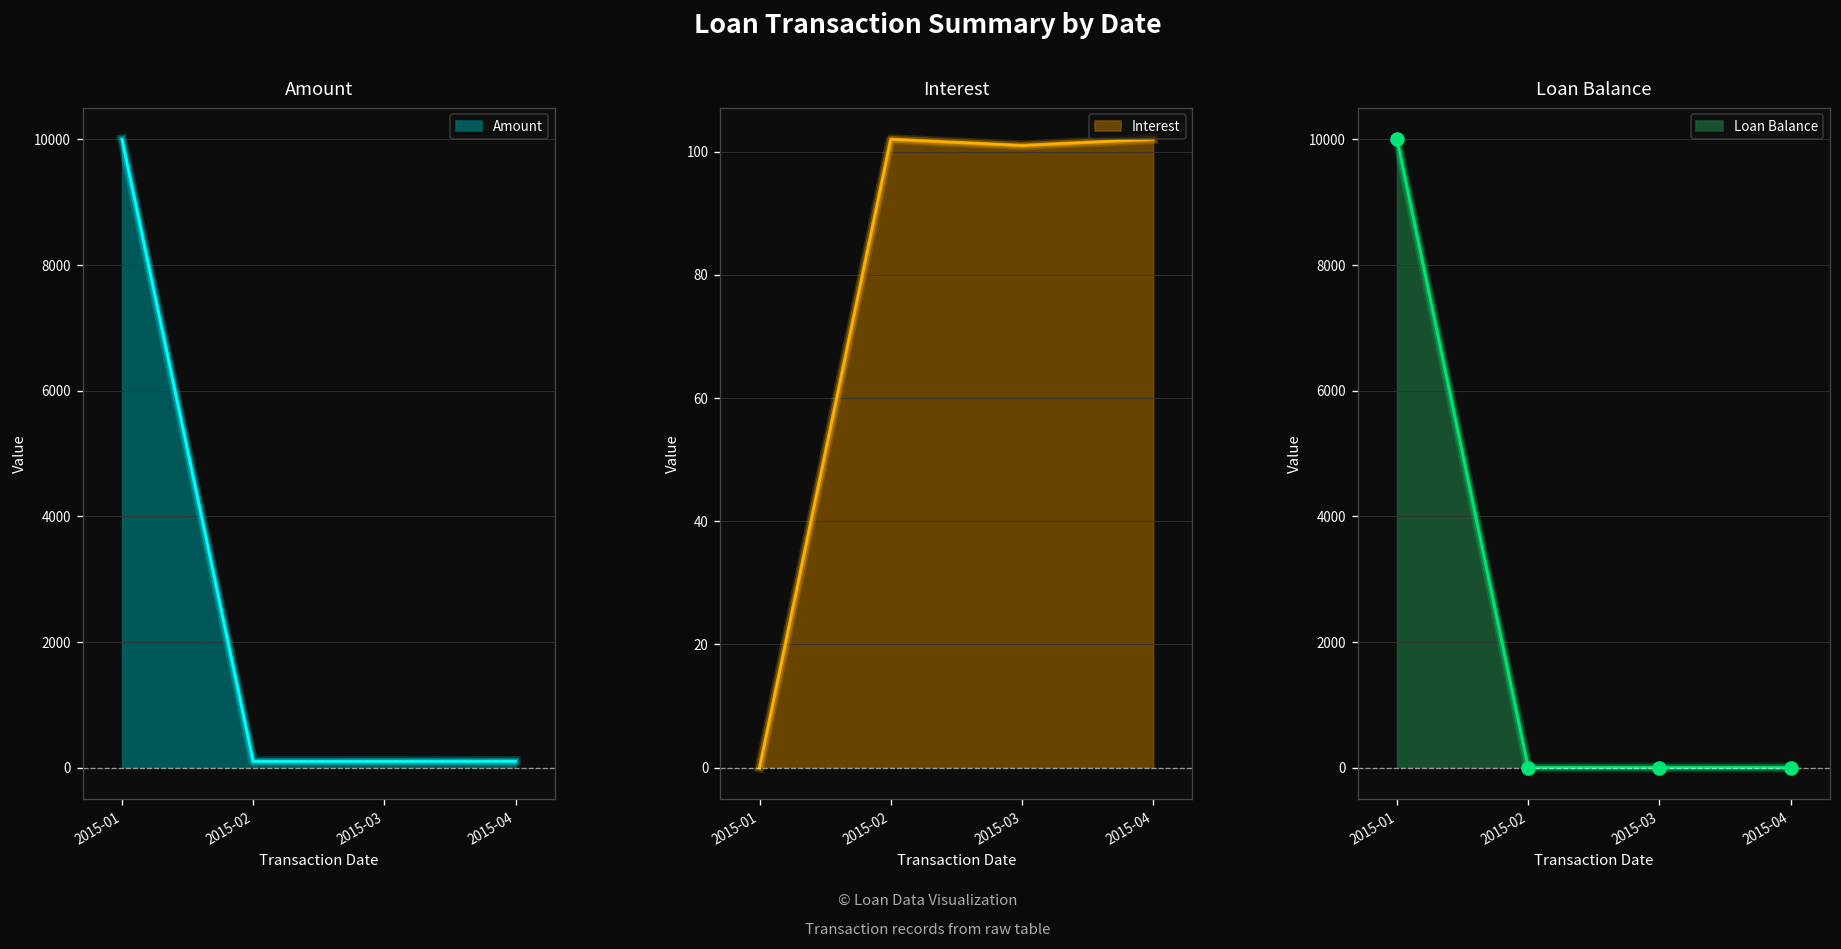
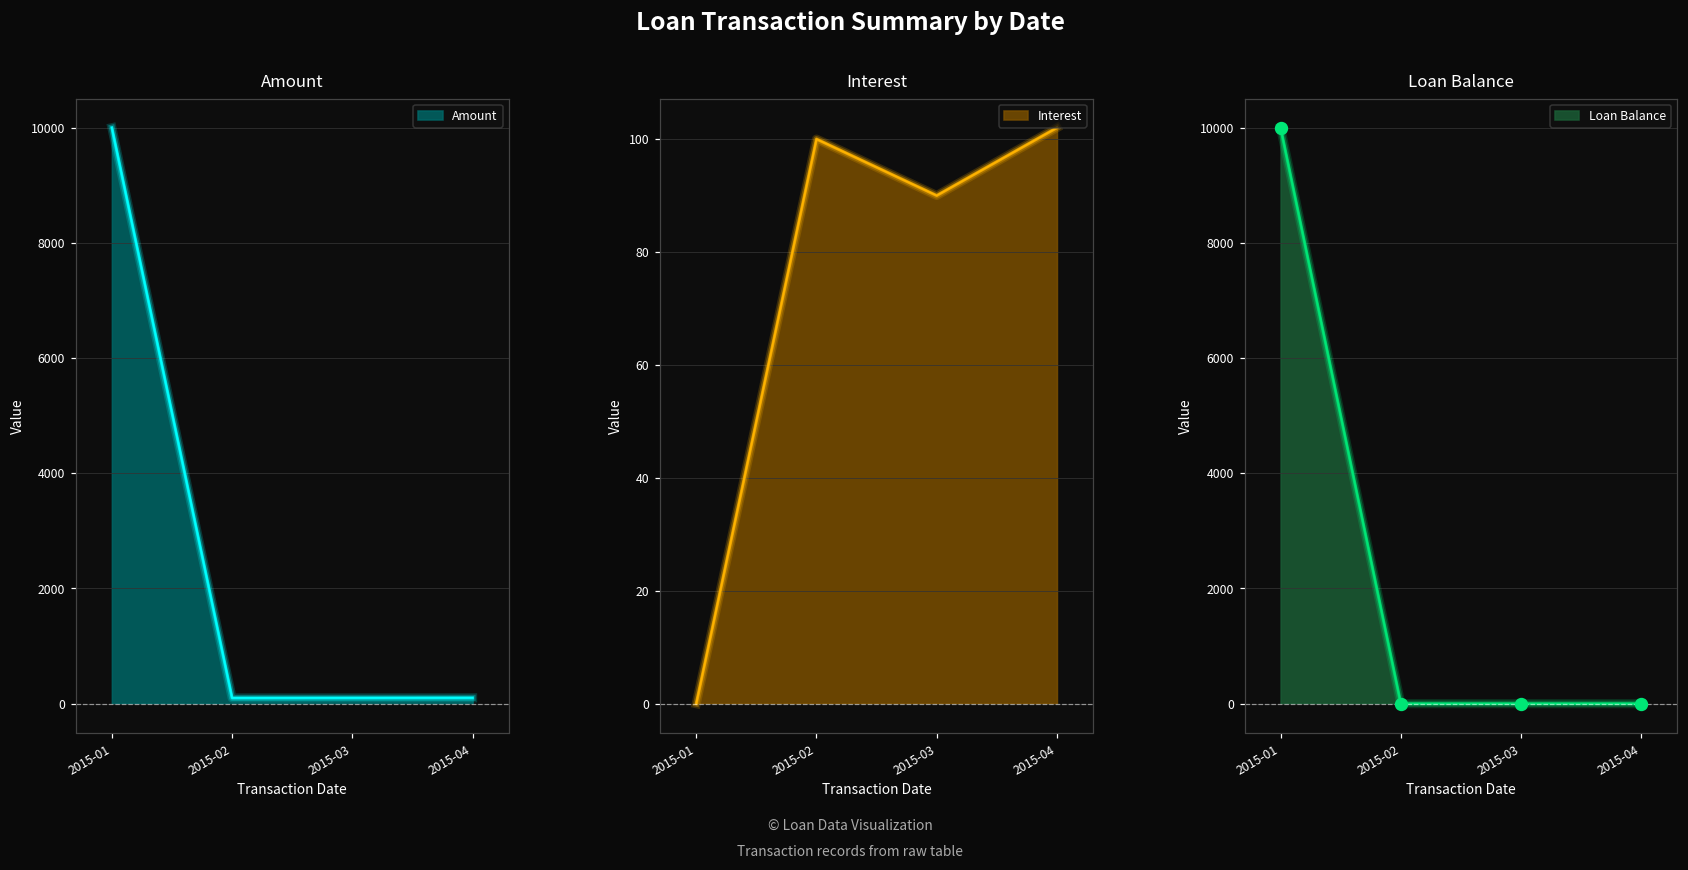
  {
    "Amount": {
      "2015-01": 10000,
      "2015-02": 100,
      "2015-03": 100,
      "2015-04": 100
    },
    "Interest": {
      "2015-01": 0,
-     "2015-02": 102,
-     "2015-03": 101,
+     "2015-02": 100,
+     "2015-03": 90,
      "2015-04": 102
    },
    "Loan Balance": {
      "2015-01": 10000,
      "2015-02": 0,
      "2015-03": 0,
      "2015-04": 0
    }
  }
